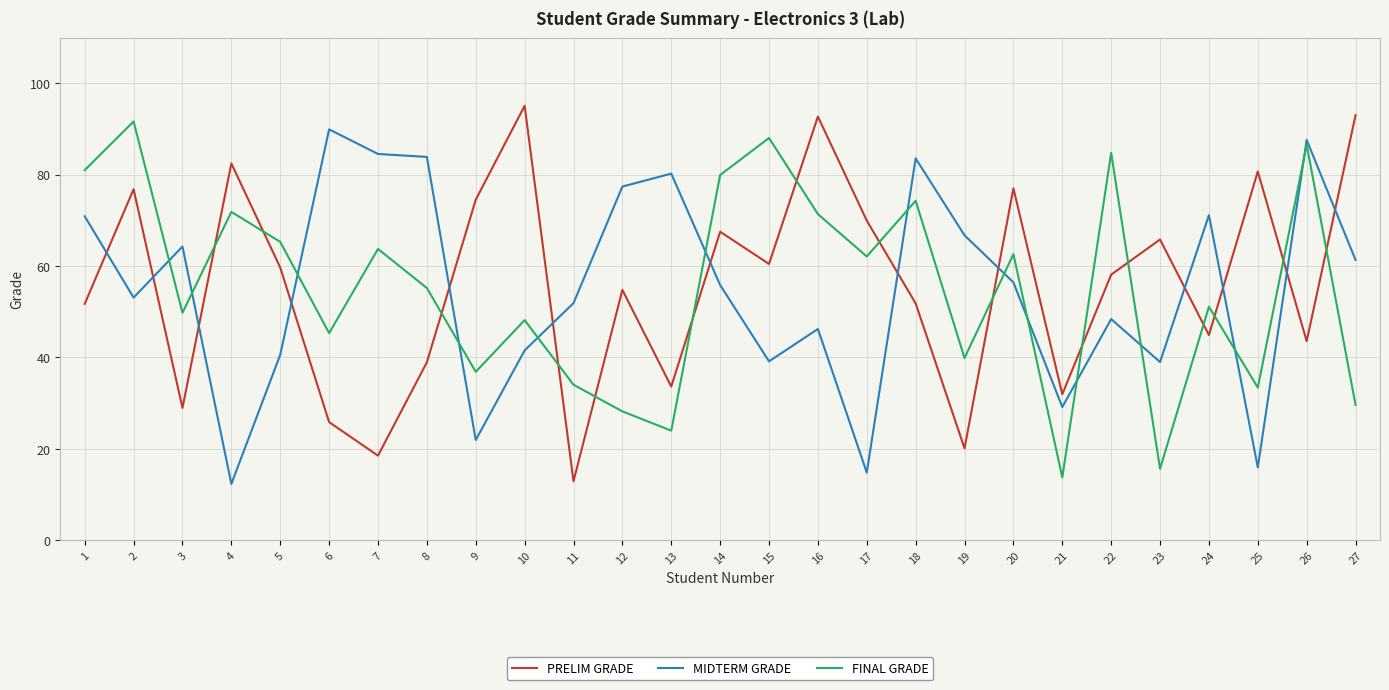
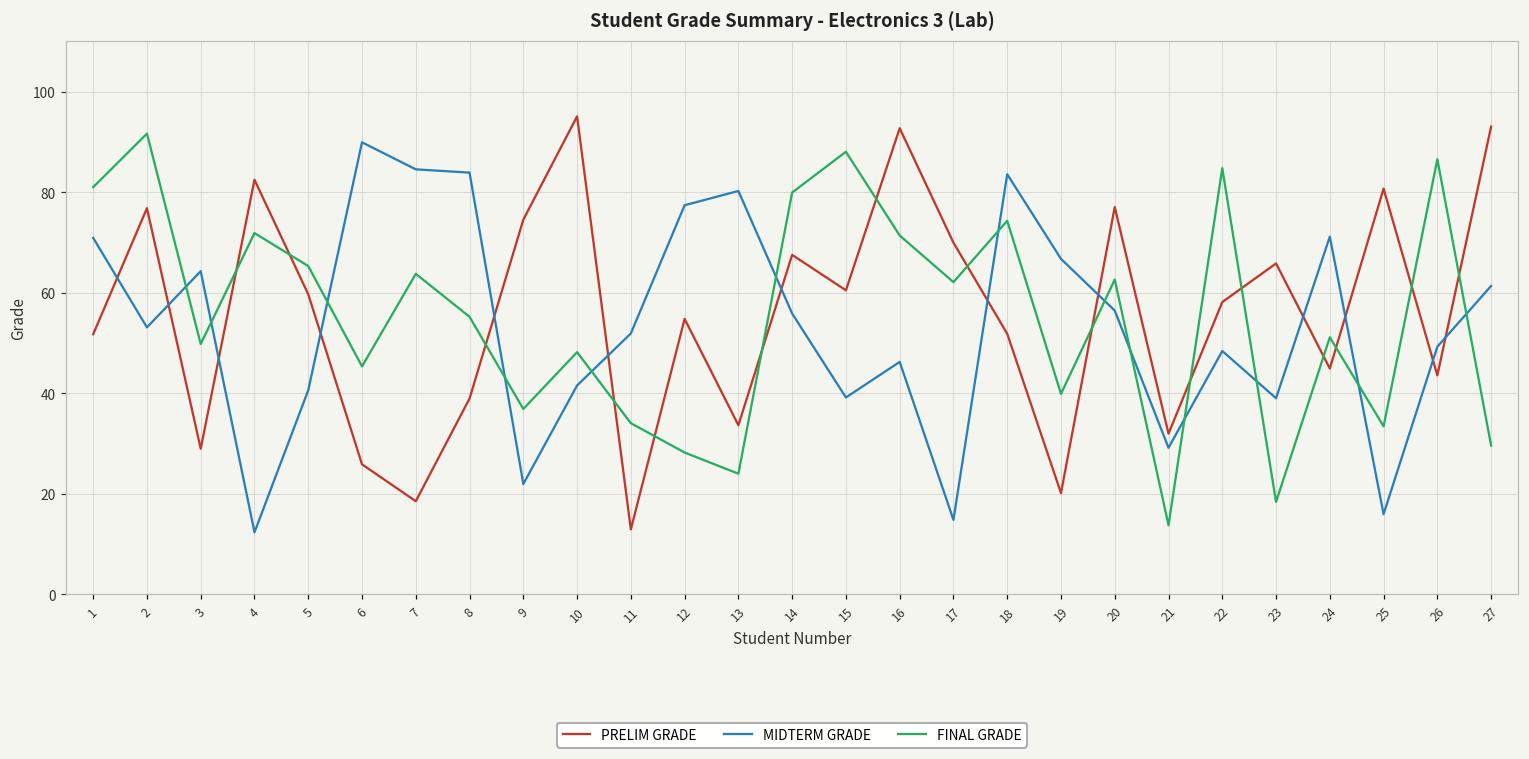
  {
    "PRELIM GRADE": {
      "1": 52,
      "2": 77,
      "3": 29,
      "4": 82,
      "5": 60,
      "6": 26,
      "7": 19,
      "8": 39,
      "9": 75,
      "10": 95,
      "11": 13,
      "12": 55,
      "13": 34,
      "14": 68,
      "15": 60,
      "16": 93,
      "17": 70,
      "18": 52,
      "19": 20,
      "20": 77,
      "21": 32,
      "22": 58,
      "23": 66,
      "24": 45,
      "25": 81,
      "26": 44,
      "27": 93
    },
    "MIDTERM GRADE": {
      "1": 71,
      "2": 53,
      "3": 64,
      "4": 12,
      "5": 41,
      "6": 90,
      "7": 85,
      "8": 84,
      "9": 22,
      "10": 42,
      "11": 52,
      "12": 77,
      "13": 80,
      "14": 56,
      "15": 39,
      "16": 46,
      "17": 15,
      "18": 84,
      "19": 67,
      "20": 56,
      "21": 29,
      "22": 48,
      "23": 39,
      "24": 71,
      "25": 16,
-     "26": 88,
+     "26": 49,
      "27": 61
    },
    "FINAL GRADE": {
      "1": 81,
      "2": 92,
      "3": 50,
      "4": 72,
      "5": 65,
      "6": 45,
      "7": 64,
      "8": 55,
      "9": 37,
      "10": 48,
      "11": 34,
      "12": 28,
      "13": 24,
      "14": 80,
      "15": 88,
      "16": 71,
      "17": 62,
      "18": 74,
      "19": 40,
      "20": 63,
      "21": 14,
      "22": 85,
-     "23": 16,
+     "23": 18,
      "24": 51,
      "25": 33,
      "26": 87,
      "27": 30
    }
  }
